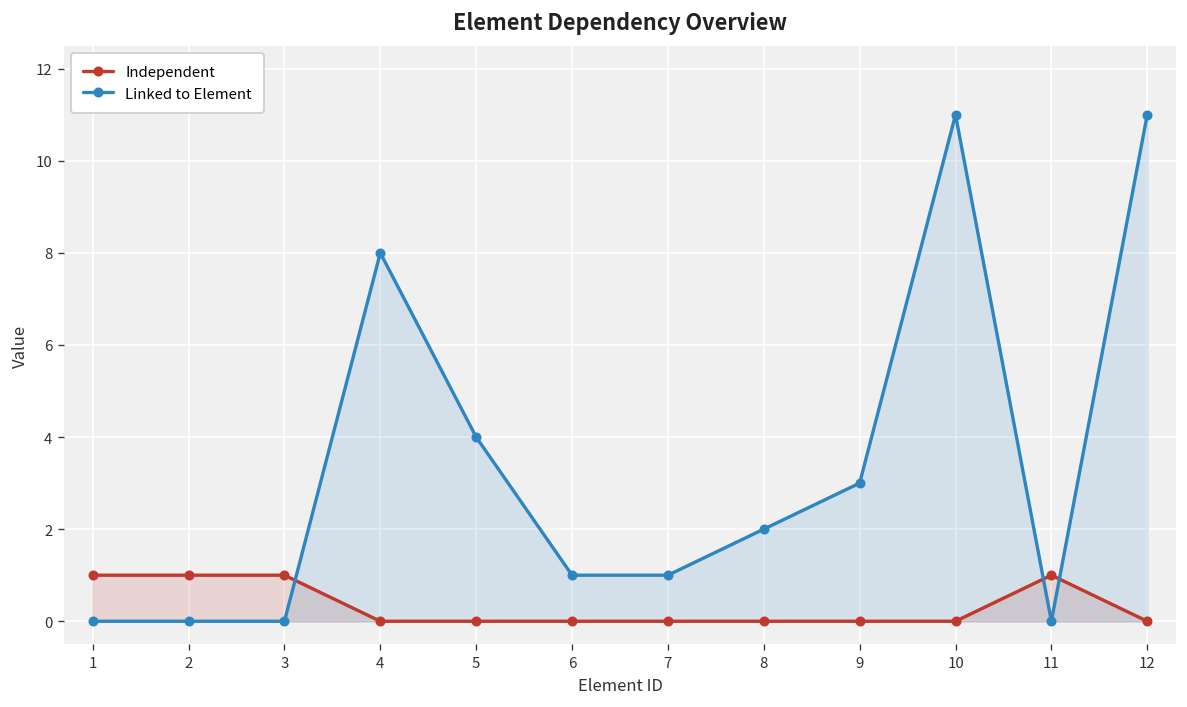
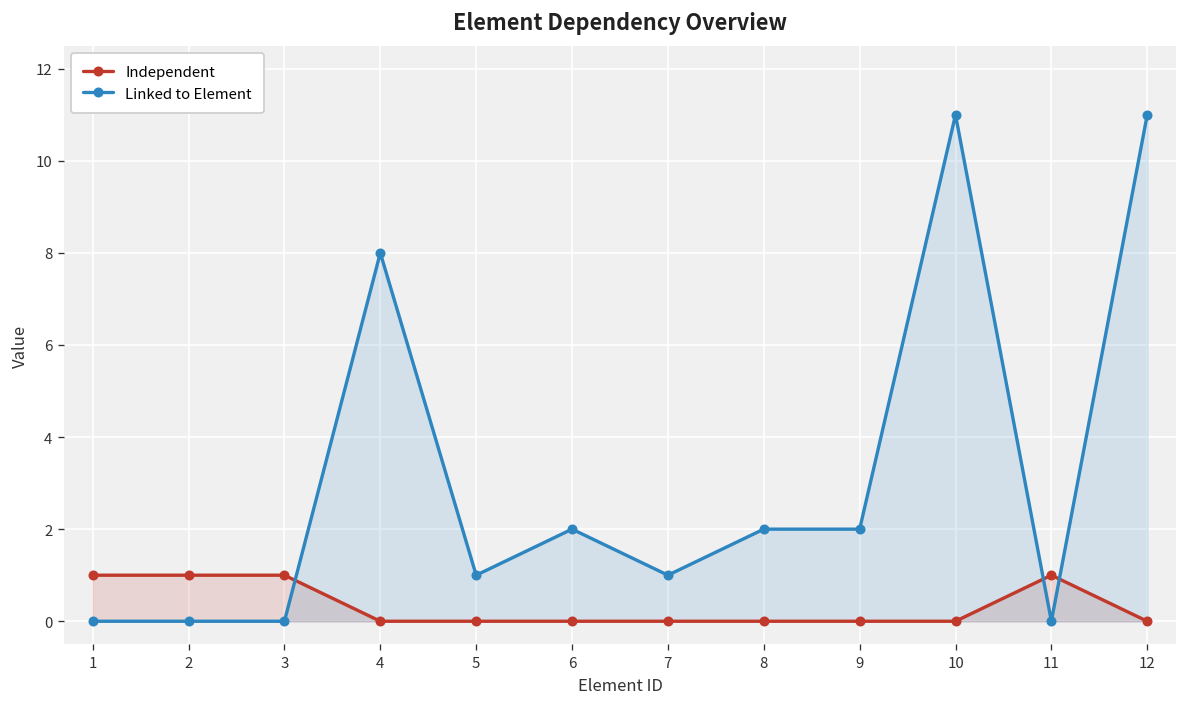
  {
    "Independent": {
      "1": 1,
      "2": 1,
      "3": 1,
      "4": 0,
      "5": 0,
      "6": 0,
      "7": 0,
      "8": 0,
      "9": 0,
      "10": 0,
      "11": 1,
      "12": 0
    },
    "Linked to Element": {
      "1": 0,
      "2": 0,
      "3": 0,
      "4": 8,
-     "5": 4,
-     "6": 1,
+     "5": 1,
+     "6": 2,
      "7": 1,
      "8": 2,
-     "9": 3,
+     "9": 2,
      "10": 11,
      "11": 0,
      "12": 11
    }
  }
